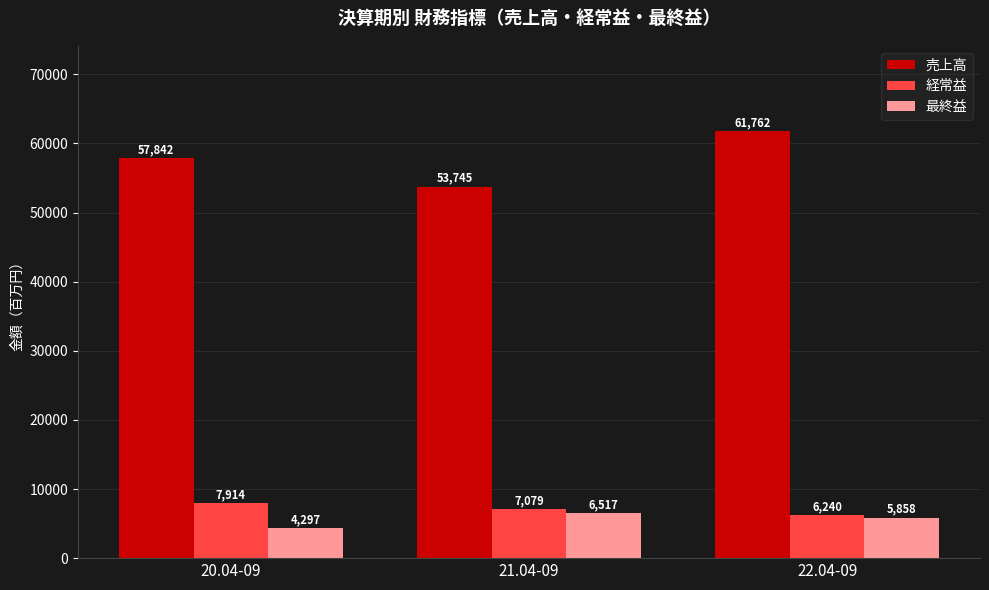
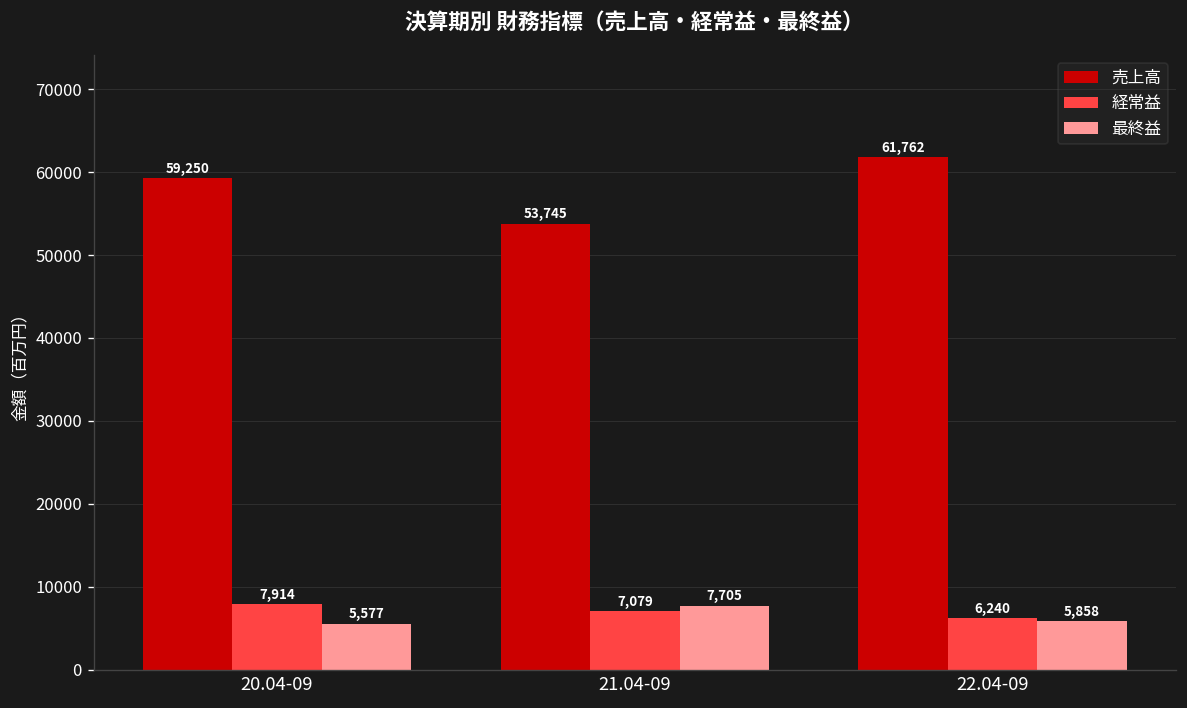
  {
    "売上高": {
-     "20.04-09": "57,842",
+     "20.04-09": "59,250",
      "21.04-09": "53,745",
      "22.04-09": "61,762"
    },
    "経常益": {
      "20.04-09": "7,914",
      "21.04-09": "7,079",
      "22.04-09": "6,240"
    },
    "最終益": {
-     "20.04-09": "4,297",
-     "21.04-09": "6,517",
+     "20.04-09": "5,577",
+     "21.04-09": "7,705",
      "22.04-09": "5,858"
    }
  }
